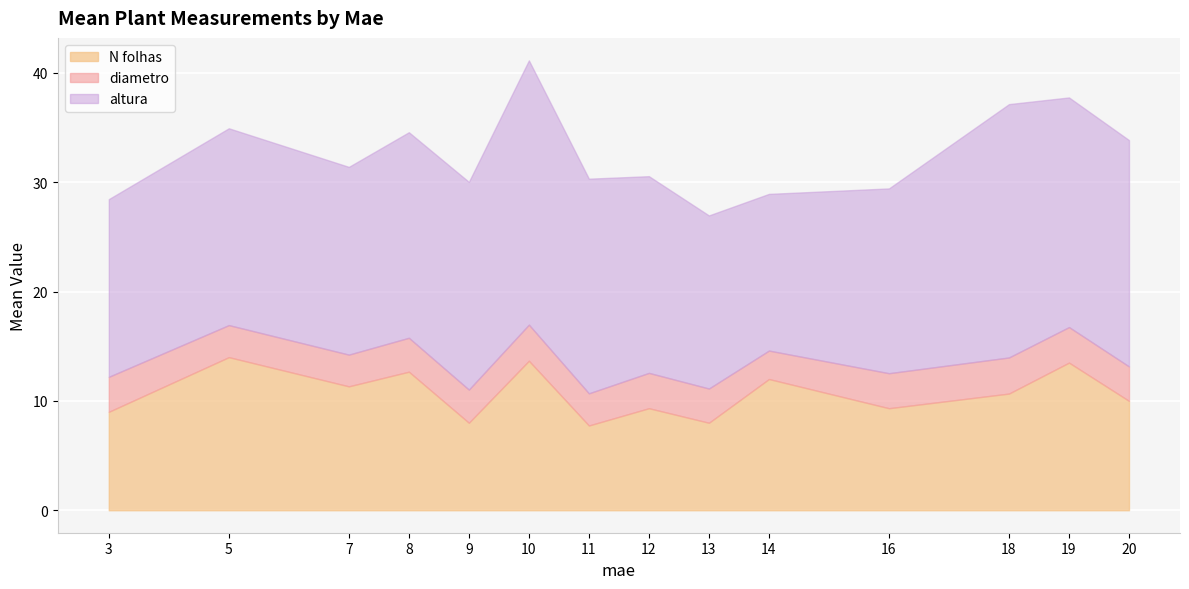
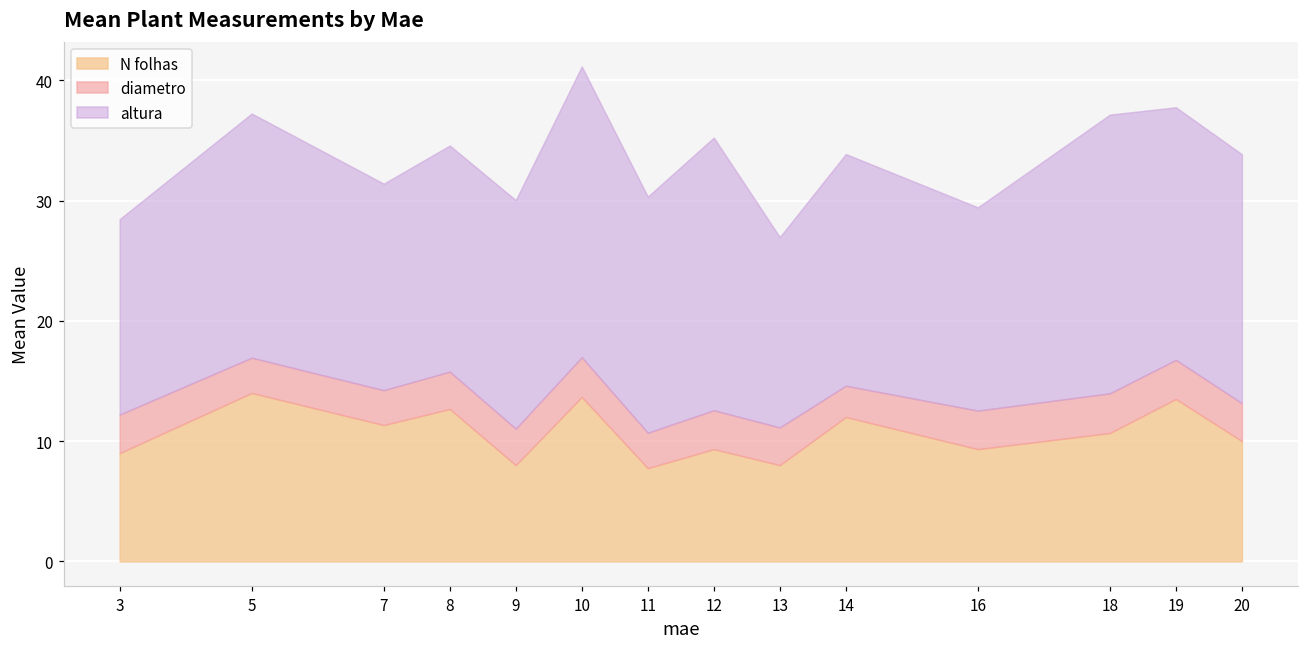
  {
    "altura": {
      "3": 16.3,
-     "5": 18.0,
+     "5": 20.3,
      "7": 17.2,
      "8": 18.8,
      "9": 19.0,
      "10": 24.2,
      "11": 19.6,
-     "12": 18.0,
+     "12": 22.7,
      "13": 15.8,
-     "14": 14.3,
+     "14": 19.3,
      "16": 16.9,
      "18": 23.2,
      "19": 21.0,
      "20": 20.7
    }
  }
